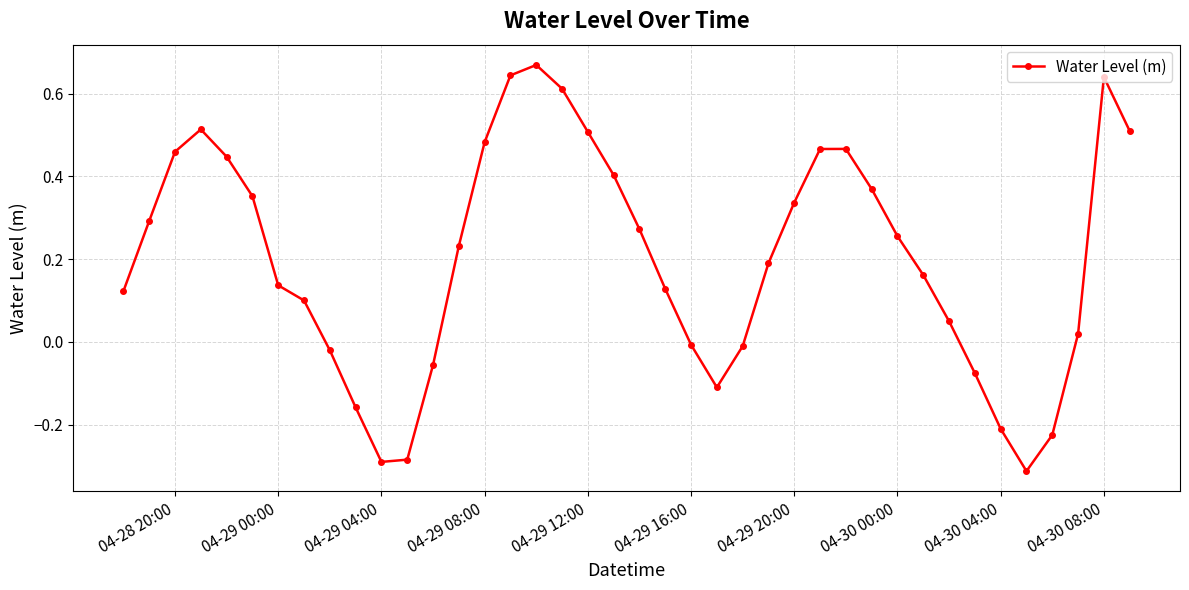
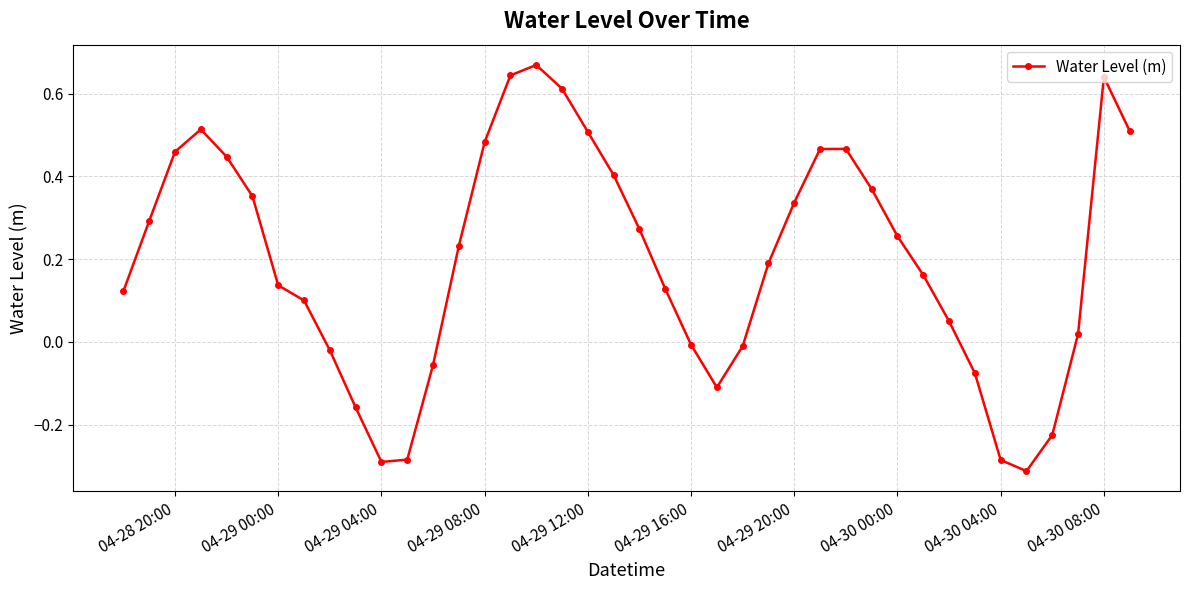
  {
    "04-28 20:00": 0.46,
    "04-29 00:00": 0.14,
    "04-29 04:00": -0.29,
    "04-29 08:00": 0.48,
    "04-29 12:00": 0.51,
    "04-29 16:00": -0.01,
    "04-29 20:00": 0.34,
    "04-30 00:00": 0.26,
-   "04-30 04:00": -0.21
+   "04-30 04:00": -0.29
  }
